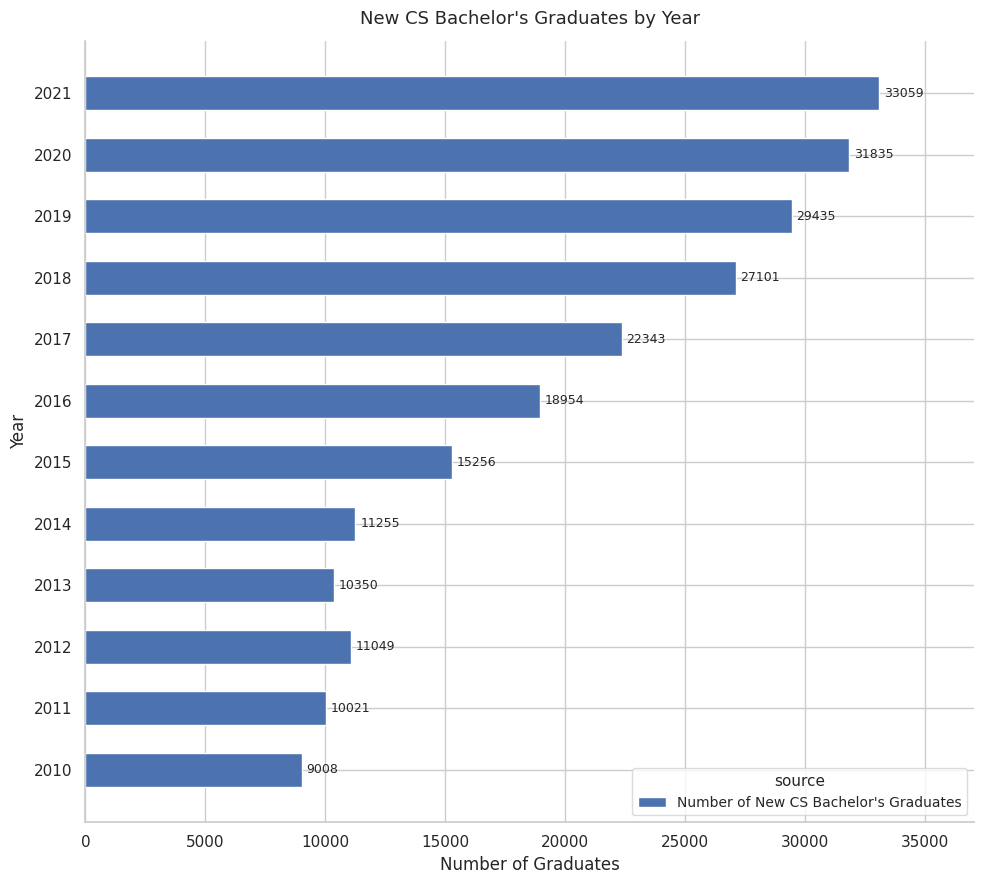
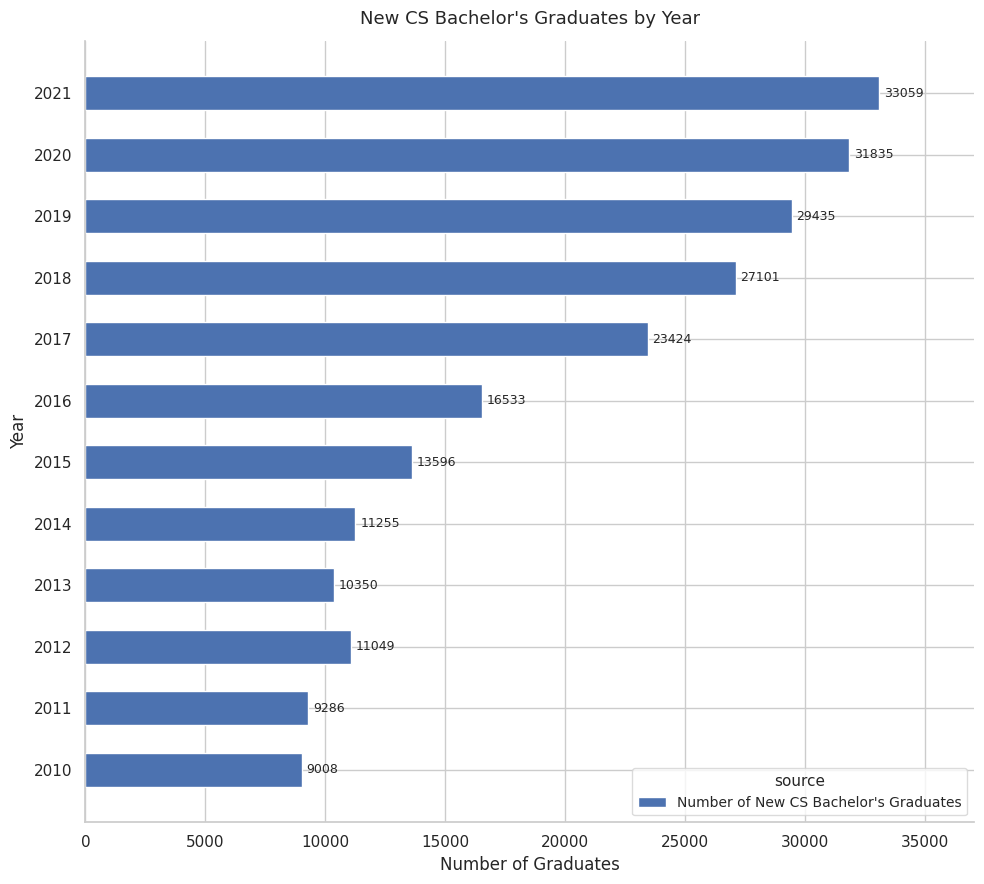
  {
    "2021": 33059,
    "2020": 31835,
    "2019": 29435,
    "2018": 27101,
-   "2017": 22343,
-   "2016": 18954,
-   "2015": 15256,
+   "2017": 23424,
+   "2016": 16533,
+   "2015": 13596,
    "2014": 11255,
    "2013": 10350,
    "2012": 11049,
-   "2011": 10021,
+   "2011": 9286,
    "2010": 9008
  }
